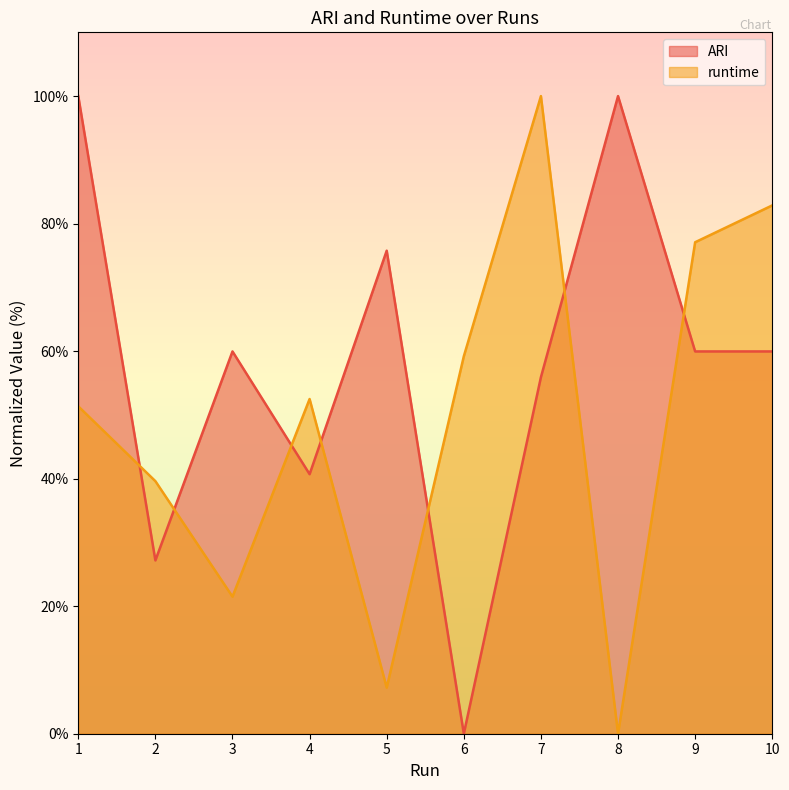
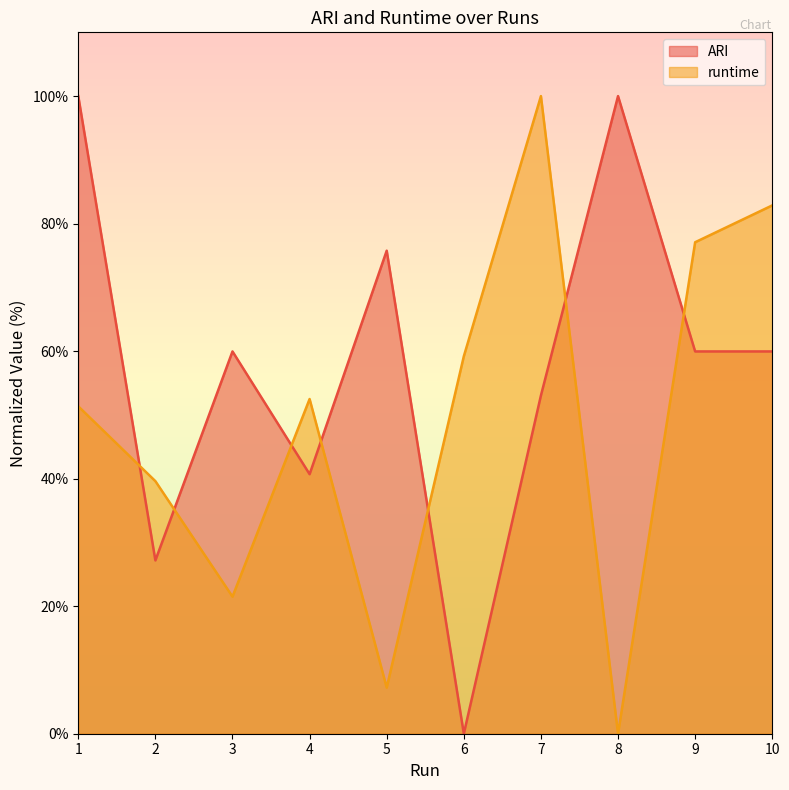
  {
    "ARI": {
      "1": "100%",
      "2": "27%",
      "3": "60%",
      "4": "41%",
      "5": "76%",
      "6": "0%",
-     "7": "56%",
+     "7": "53%",
      "8": "100%",
      "9": "60%",
      "10": "60%"
    },
    "runtime": {
      "1": "51%",
      "2": "40%",
      "3": "21%",
      "4": "52%",
      "5": "7%",
      "6": "59%",
      "7": "100%",
      "8": "0%",
      "9": "77%",
      "10": "83%"
    }
  }
